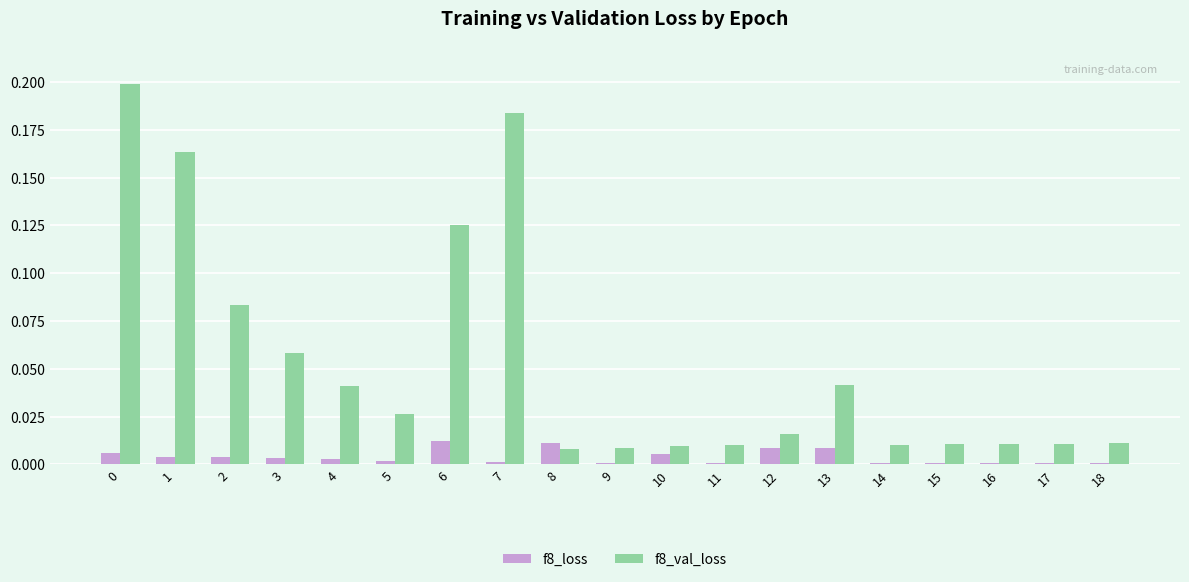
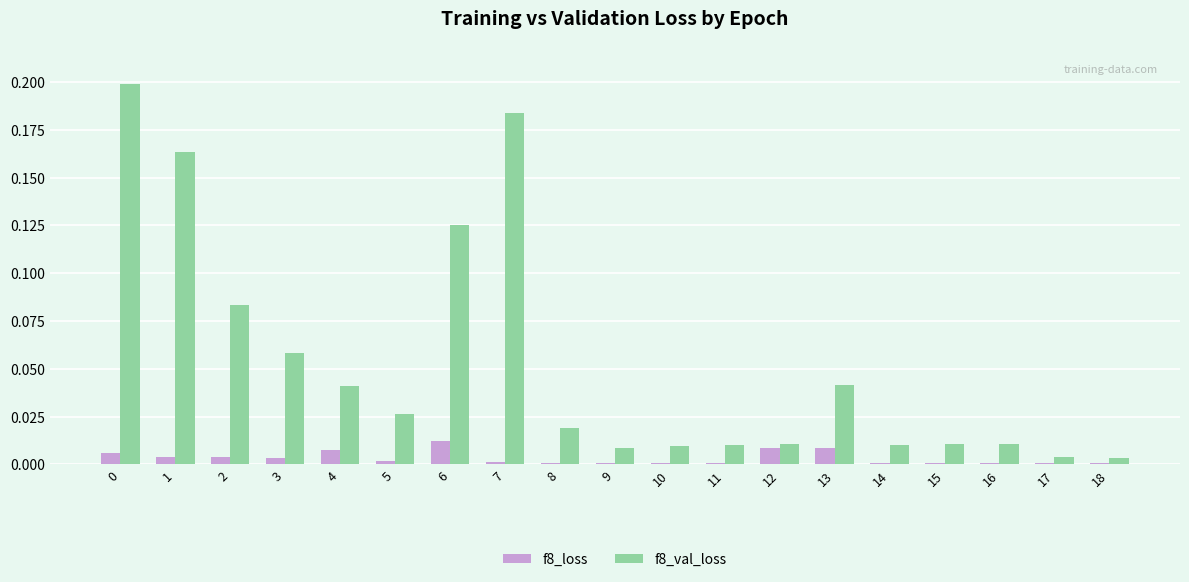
  {
    "f8_loss": {
      "0": 0.006,
      "1": 0.004,
      "2": 0.004,
      "3": 0.003,
-     "4": 0.003,
+     "4": 0.008,
      "5": 0.002,
      "6": 0.012,
-     "8": 0.011,
-     "10": 0.005,
+     "8": 0.001,
+     "10": 0.001,
      "12": 0.009,
      "13": 0.009
    },
    "f8_val_loss": {
      "0": 0.199,
      "1": 0.163,
      "2": 0.084,
      "3": 0.058,
      "4": 0.041,
      "5": 0.026,
      "6": 0.125,
      "7": 0.184,
-     "8": 0.008,
+     "8": 0.019,
      "9": 0.008,
      "10": 0.009,
      "11": 0.010,
-     "12": 0.016,
+     "12": 0.010,
      "13": 0.041,
      "14": 0.010,
      "15": 0.010,
      "16": 0.010,
-     "17": 0.011,
-     "18": 0.011
+     "17": 0.004,
+     "18": 0.003
    }
  }
